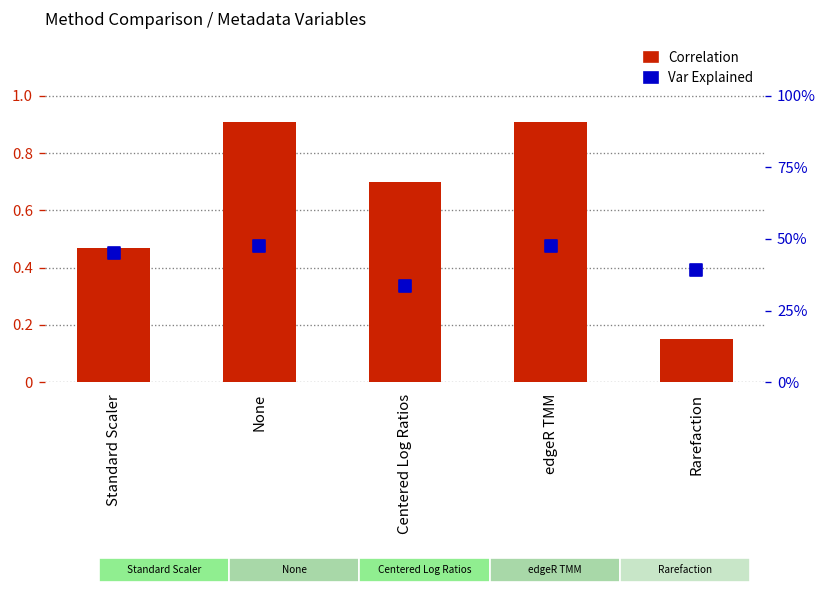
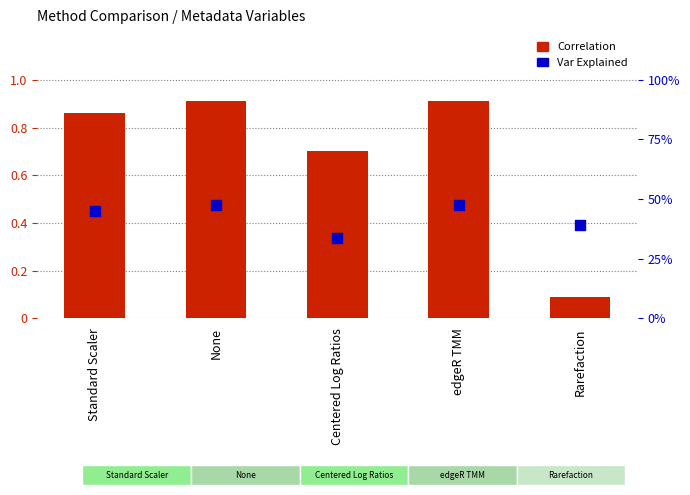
  {
    "Correlation": {
-     "Standard Scaler": 0.47,
+     "Standard Scaler": 0.86,
      "None": 0.91,
      "Centered Log Ratios": 0.70,
      "edgeR TMM": 0.91,
-     "Rarefaction": 0.15
+     "Rarefaction": 0.09
    }
  }
